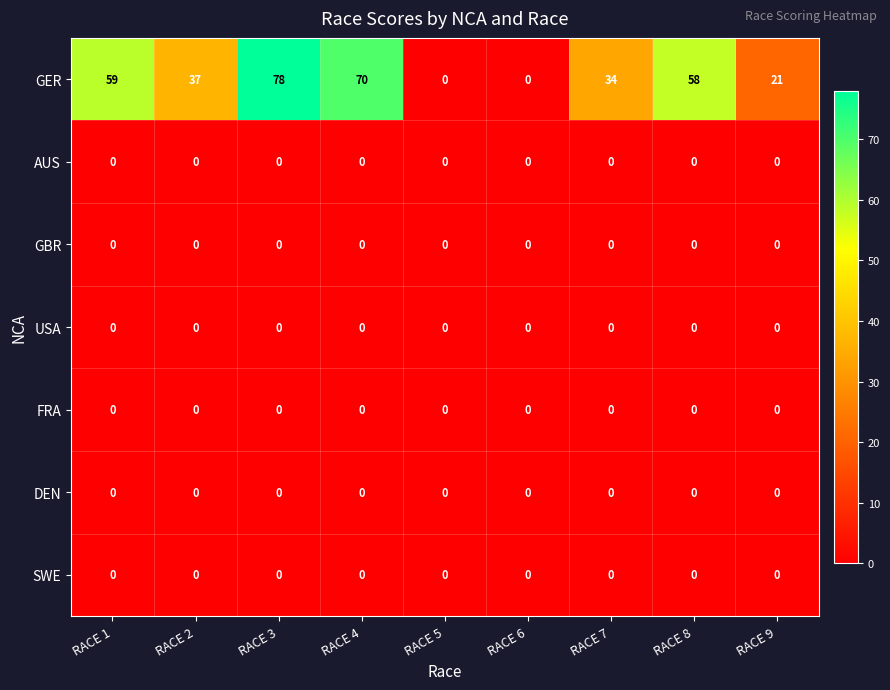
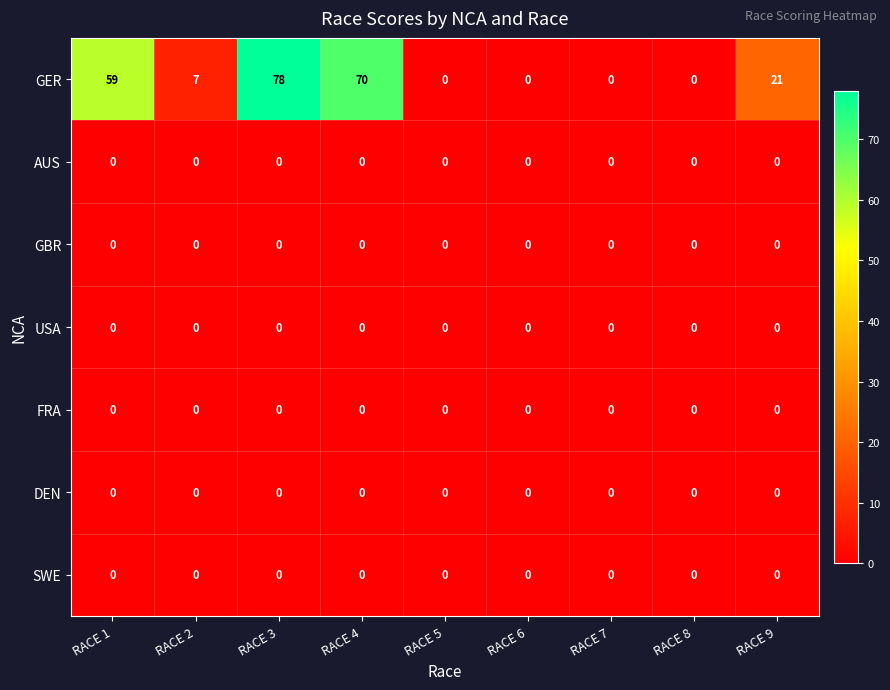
  {
    "GER": {
      "RACE 1": 59,
-     "RACE 2": 37,
+     "RACE 2": 7,
      "RACE 3": 78,
      "RACE 4": 70,
      "RACE 5": 0,
      "RACE 6": 0,
-     "RACE 7": 34,
-     "RACE 8": 58,
+     "RACE 7": 0,
+     "RACE 8": 0,
      "RACE 9": 21
    },
    "AUS": {
      "RACE 1": 0,
      "RACE 2": 0,
      "RACE 3": 0,
      "RACE 4": 0,
      "RACE 5": 0,
      "RACE 6": 0,
      "RACE 7": 0,
      "RACE 8": 0,
      "RACE 9": 0
    },
    "GBR": {
      "RACE 1": 0,
      "RACE 2": 0,
      "RACE 3": 0,
      "RACE 4": 0,
      "RACE 5": 0,
      "RACE 6": 0,
      "RACE 7": 0,
      "RACE 8": 0,
      "RACE 9": 0
    },
    "USA": {
      "RACE 1": 0,
      "RACE 2": 0,
      "RACE 3": 0,
      "RACE 4": 0,
      "RACE 5": 0,
      "RACE 6": 0,
      "RACE 7": 0,
      "RACE 8": 0,
      "RACE 9": 0
    },
    "FRA": {
      "RACE 1": 0,
      "RACE 2": 0,
      "RACE 3": 0,
      "RACE 4": 0,
      "RACE 5": 0,
      "RACE 6": 0,
      "RACE 7": 0,
      "RACE 8": 0,
      "RACE 9": 0
    },
    "DEN": {
      "RACE 1": 0,
      "RACE 2": 0,
      "RACE 3": 0,
      "RACE 4": 0,
      "RACE 5": 0,
      "RACE 6": 0,
      "RACE 7": 0,
      "RACE 8": 0,
      "RACE 9": 0
    },
    "SWE": {
      "RACE 1": 0,
      "RACE 2": 0,
      "RACE 3": 0,
      "RACE 4": 0,
      "RACE 5": 0,
      "RACE 6": 0,
      "RACE 7": 0,
      "RACE 8": 0,
      "RACE 9": 0
    }
  }
